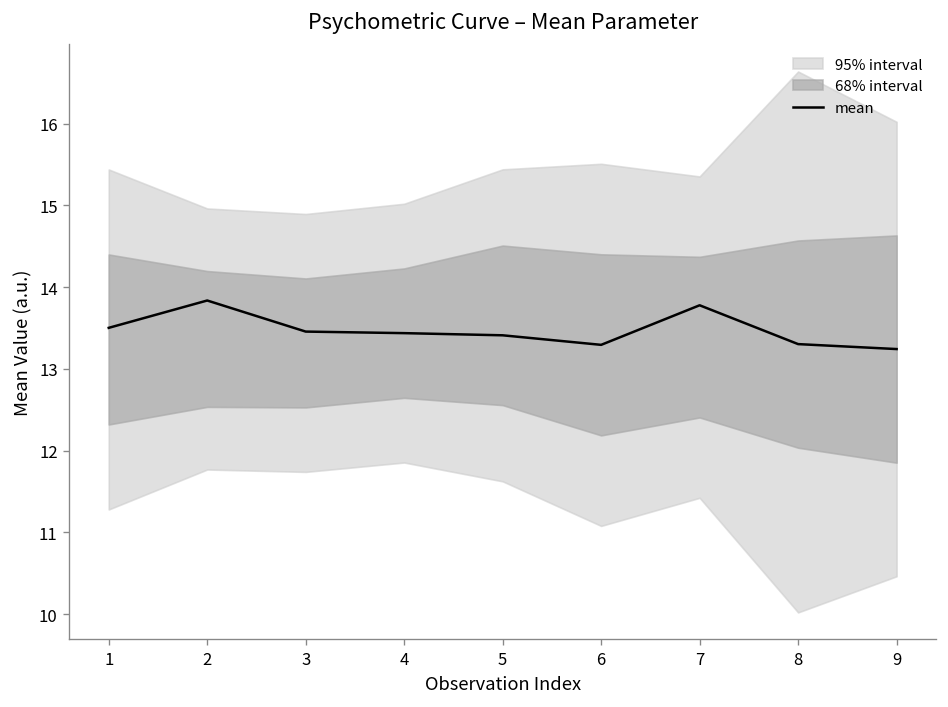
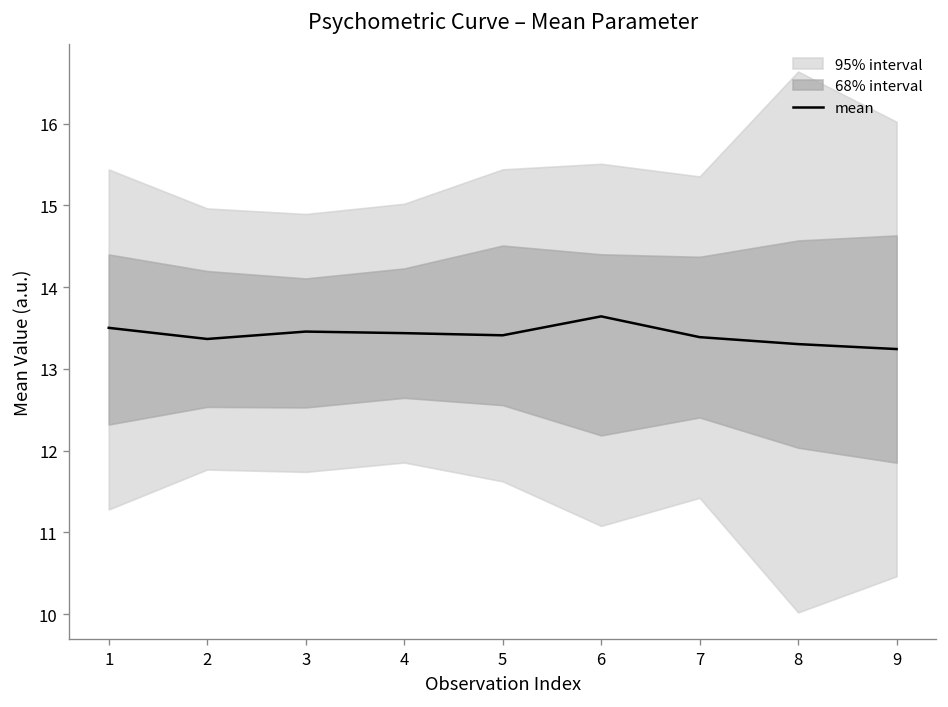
  {
    "mean": {
      "1": 13.5,
-     "2": 13.8,
+     "2": 13.4,
      "3": 13.5,
      "4": 13.4,
      "5": 13.4,
-     "6": 13.3,
-     "7": 13.8,
+     "6": 13.6,
+     "7": 13.4,
      "8": 13.3,
      "9": 13.2
    }
  }
